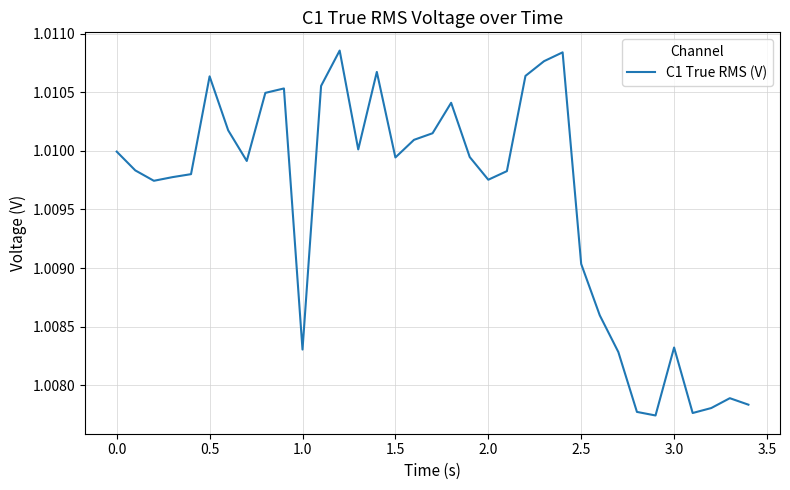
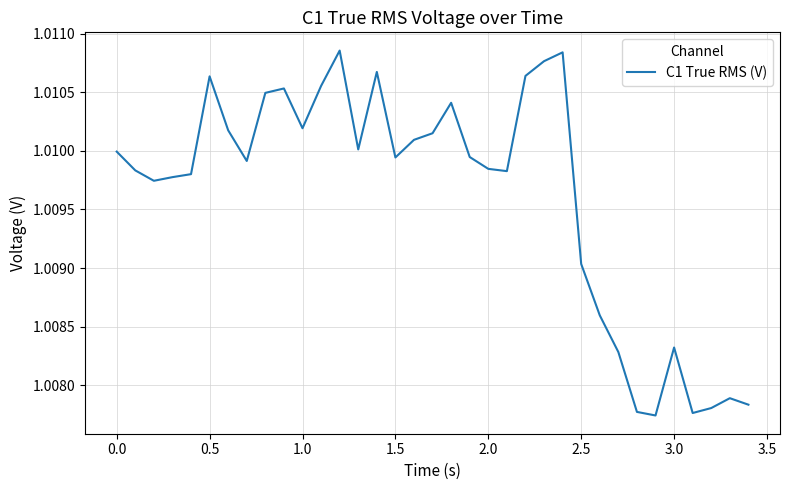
  {
    "0.0": 1.00999,
    "0.5": 1.01064,
-   "1.0": 1.00830,
+   "1.0": 1.01019,
    "1.5": 1.00994,
-   "2.0": 1.00975,
+   "2.0": 1.00985,
    "2.5": 1.00903,
    "3.0": 1.00832
  }
